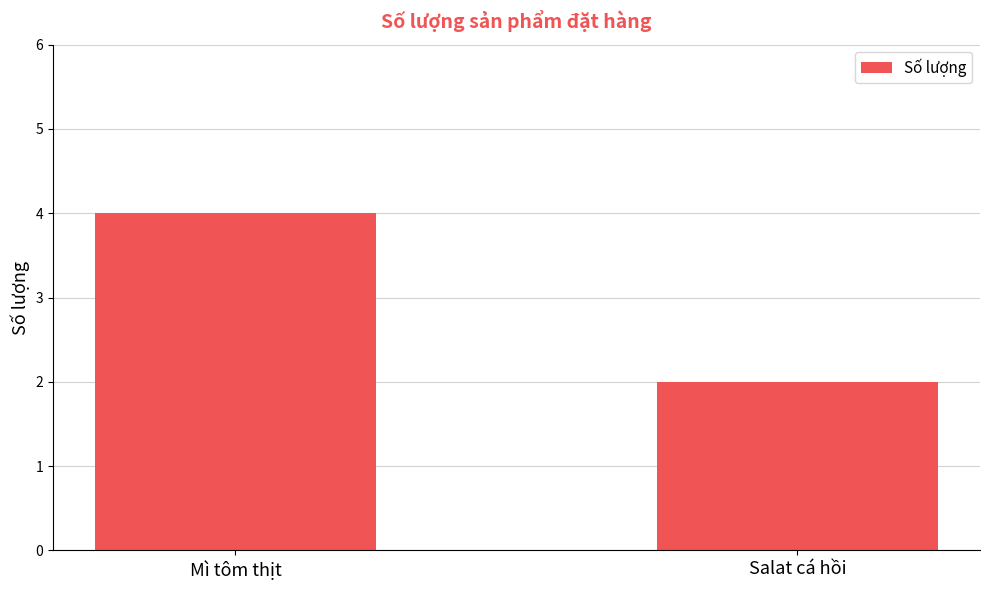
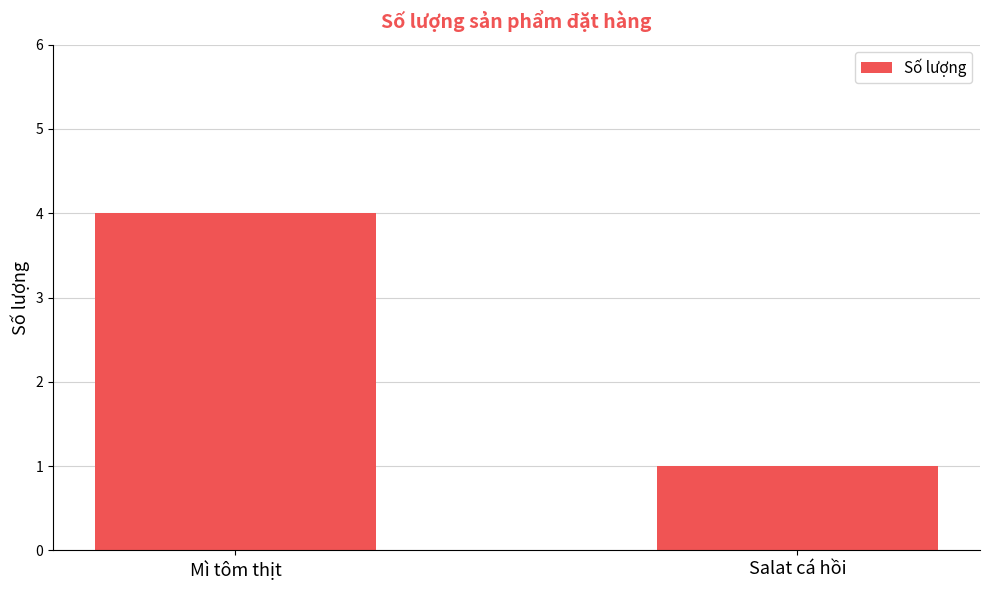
  {
    "Mì tôm thịt": 4,
-   "Salat cá hồi": 2
+   "Salat cá hồi": 1
  }
